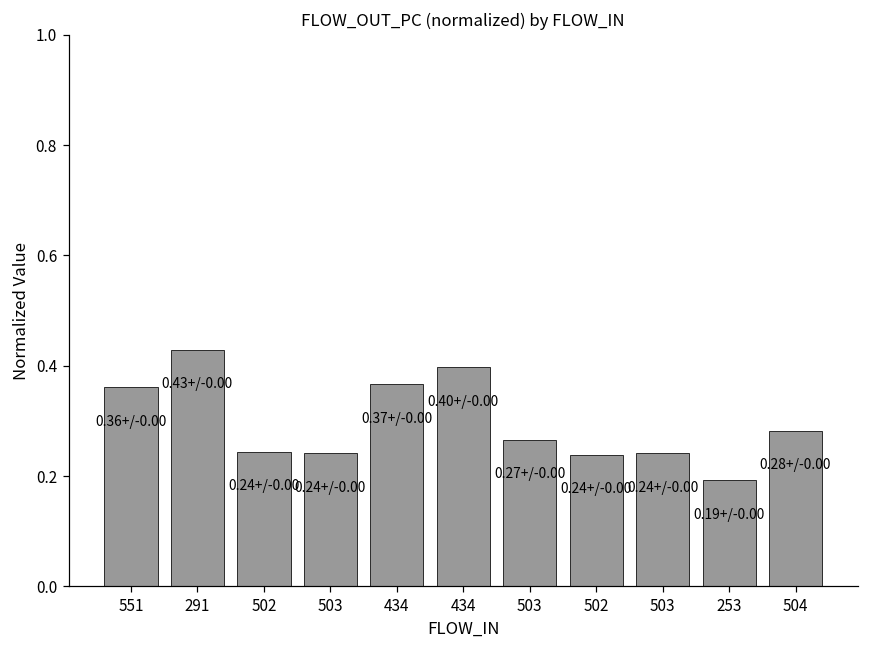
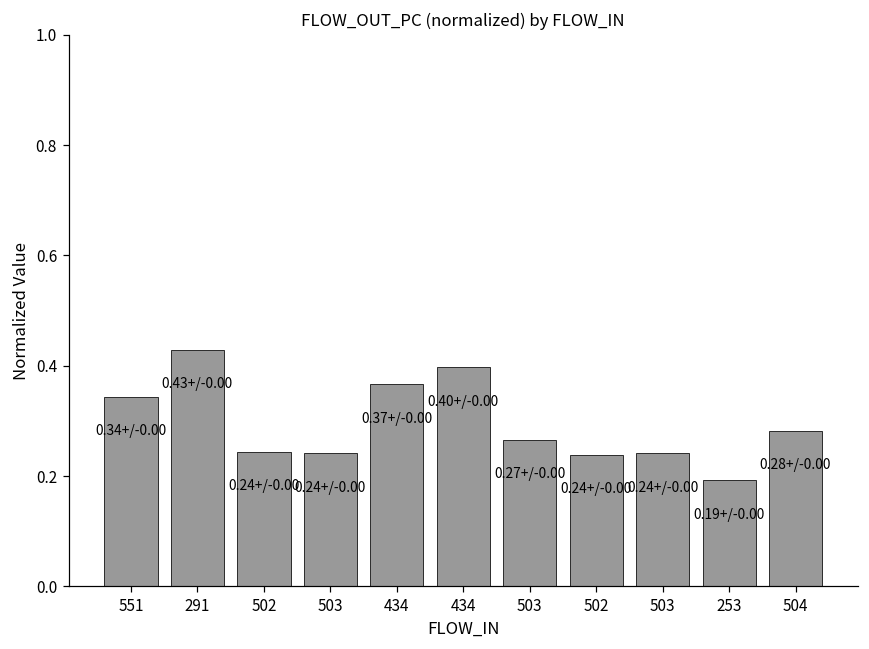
  {
-   "551": "0.36+/",
+   "551": "0.34+/",
    "291": "0.43+/",
    "253": "0.19+/",
    "504": "0.28+/"
  }
